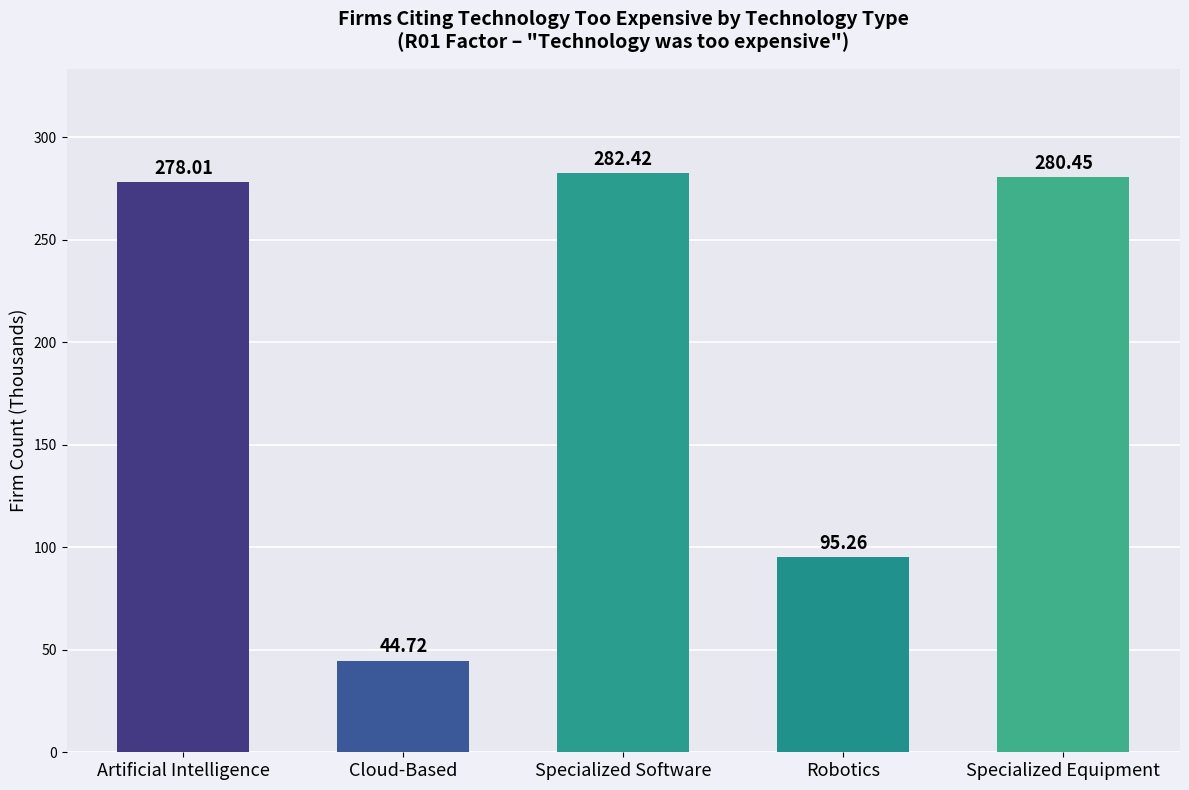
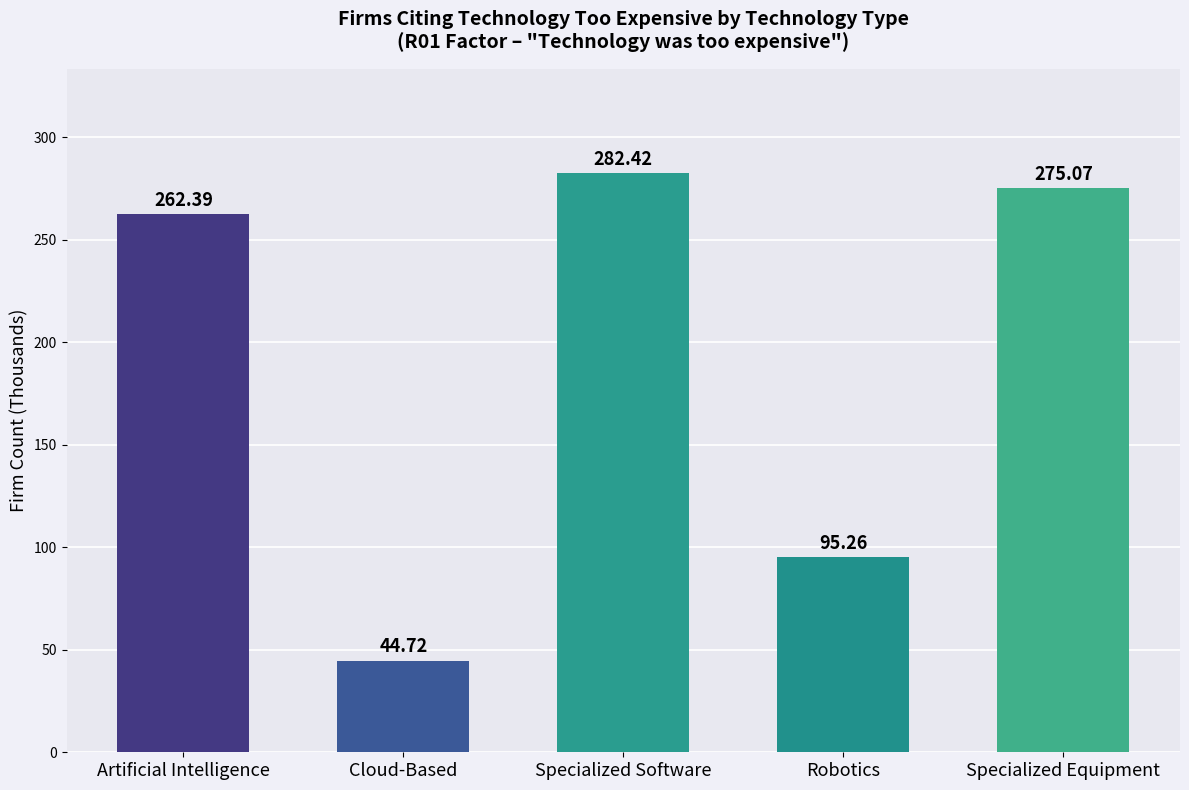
  {
-   "Artificial Intelligence": 278.01,
+   "Artificial Intelligence": 262.39,
    "Cloud-Based": 44.72,
    "Specialized Software": 282.42,
    "Robotics": 95.26,
-   "Specialized Equipment": 280.45
+   "Specialized Equipment": 275.07
  }
